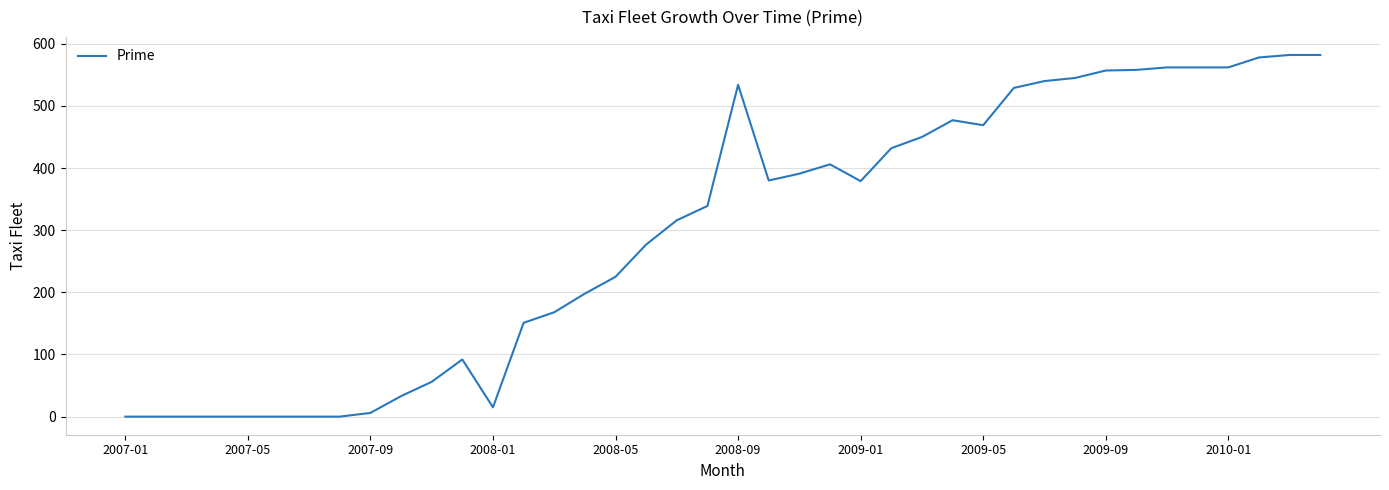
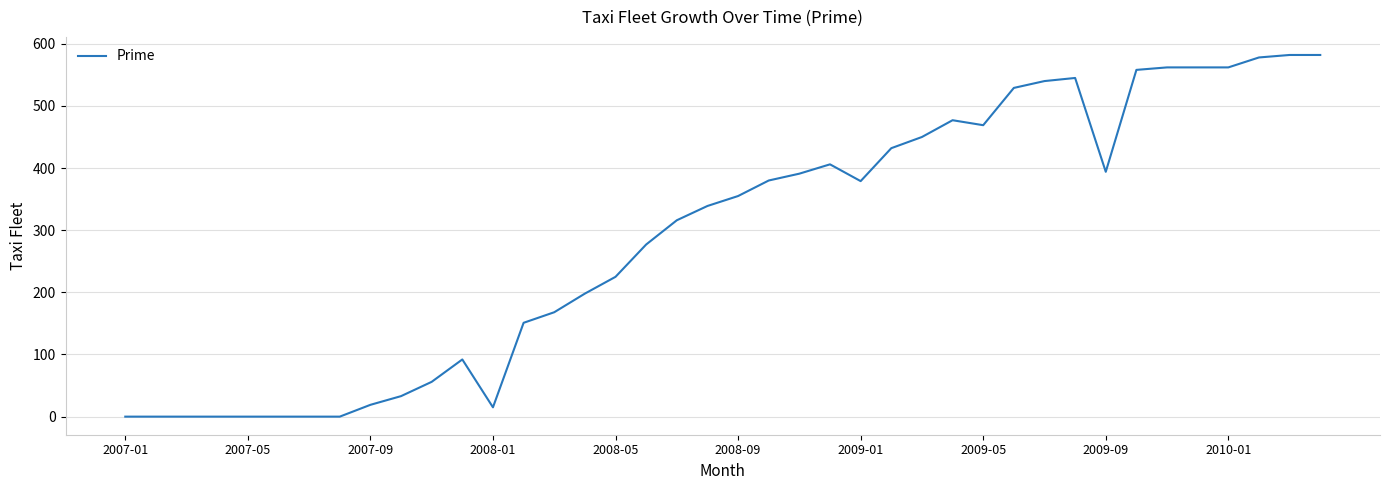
  {
    "2007-01": 0,
    "2007-05": 0,
-   "2007-09": 10,
+   "2007-09": 20,
    "2008-01": 20,
    "2008-05": 230,
-   "2008-09": 530,
+   "2008-09": 360,
    "2009-01": 380,
    "2009-05": 470,
-   "2009-09": 560,
+   "2009-09": 390,
    "2010-01": 560
  }
